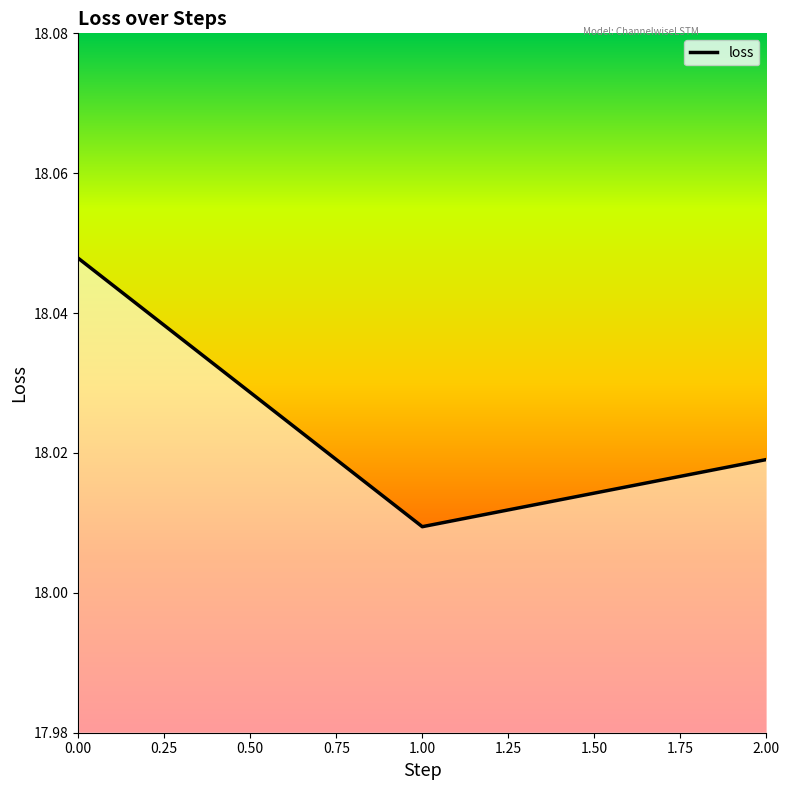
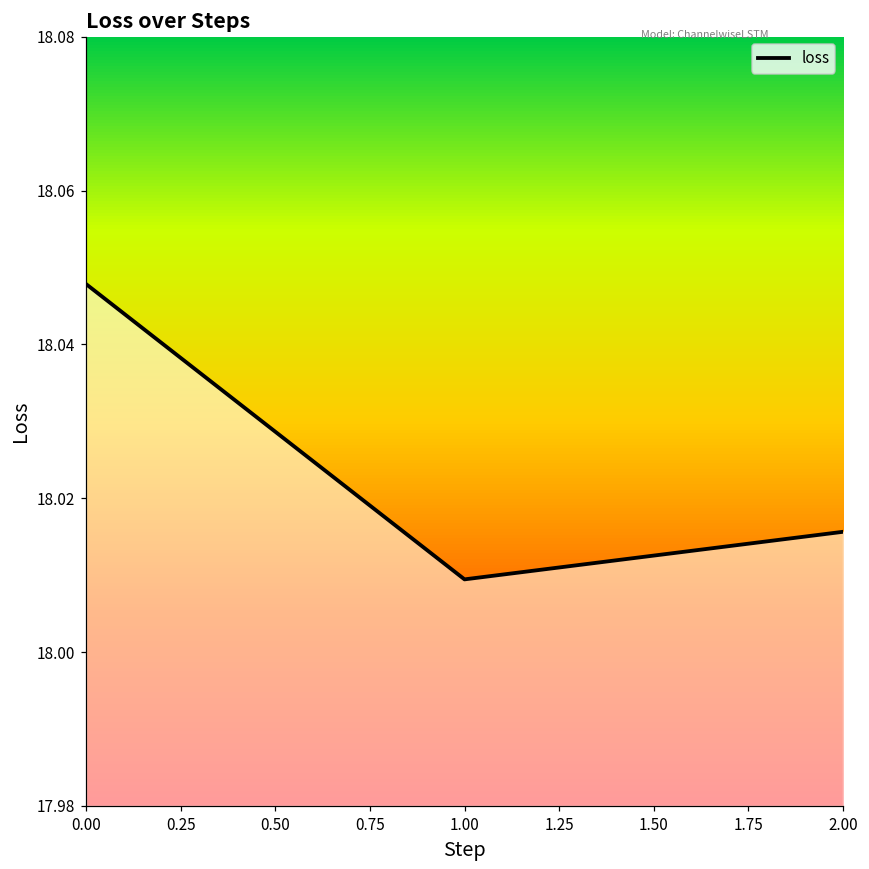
  {
    "0.00": 18.048,
    "1.00": 18.009,
-   "2.00": 18.019
+   "2.00": 18.016
  }
